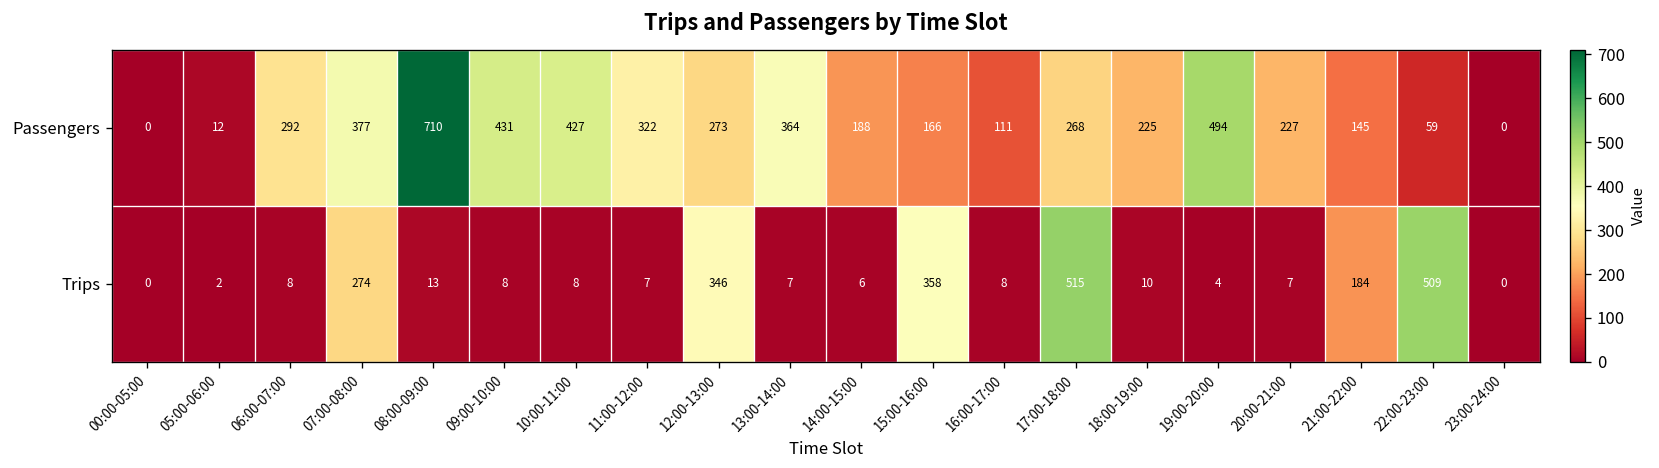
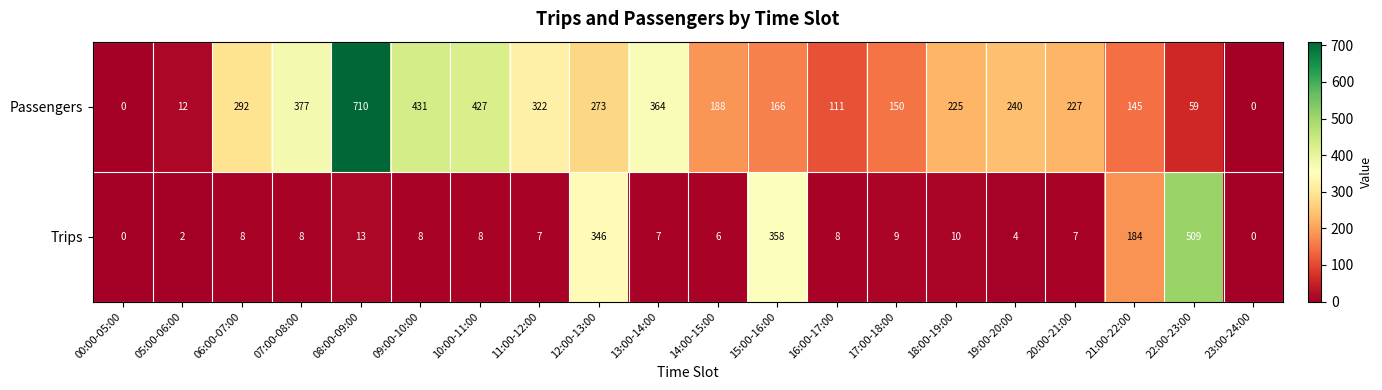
  {
    "Passengers": {
      "00:00-05:00": 0,
      "05:00-06:00": 12,
      "06:00-07:00": 292,
      "07:00-08:00": 377,
      "08:00-09:00": 710,
      "09:00-10:00": 431,
      "10:00-11:00": 427,
      "11:00-12:00": 322,
      "12:00-13:00": 273,
      "13:00-14:00": 364,
      "14:00-15:00": 188,
      "15:00-16:00": 166,
      "16:00-17:00": 111,
-     "17:00-18:00": 268,
+     "17:00-18:00": 150,
      "18:00-19:00": 225,
-     "19:00-20:00": 494,
+     "19:00-20:00": 240,
      "20:00-21:00": 227,
      "21:00-22:00": 145,
      "22:00-23:00": 59,
      "23:00-24:00": 0
    },
    "Trips": {
      "00:00-05:00": 0,
      "05:00-06:00": 2,
      "06:00-07:00": 8,
-     "07:00-08:00": 274,
+     "07:00-08:00": 8,
      "08:00-09:00": 13,
      "09:00-10:00": 8,
      "10:00-11:00": 8,
      "11:00-12:00": 7,
      "12:00-13:00": 346,
      "13:00-14:00": 7,
      "14:00-15:00": 6,
      "15:00-16:00": 358,
      "16:00-17:00": 8,
-     "17:00-18:00": 515,
+     "17:00-18:00": 9,
      "18:00-19:00": 10,
      "19:00-20:00": 4,
      "20:00-21:00": 7,
      "21:00-22:00": 184,
      "22:00-23:00": 509,
      "23:00-24:00": 0
    }
  }
